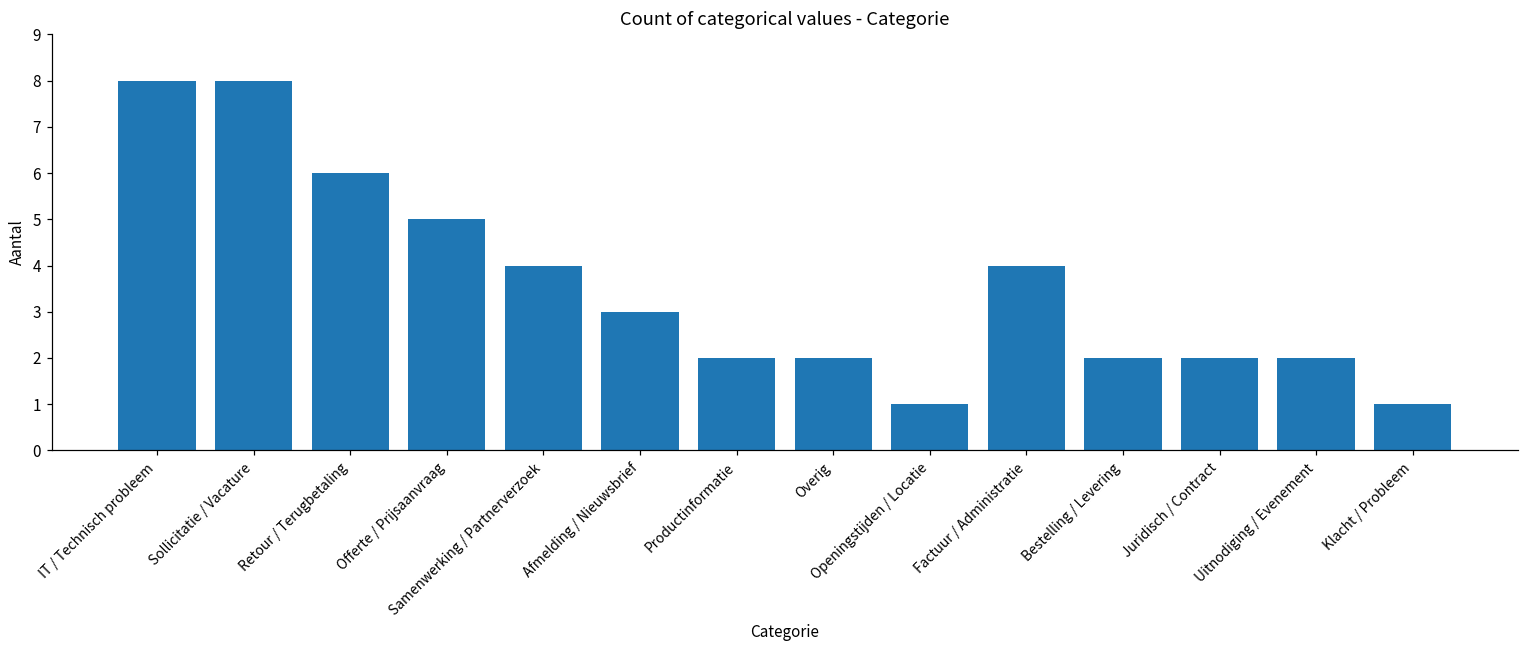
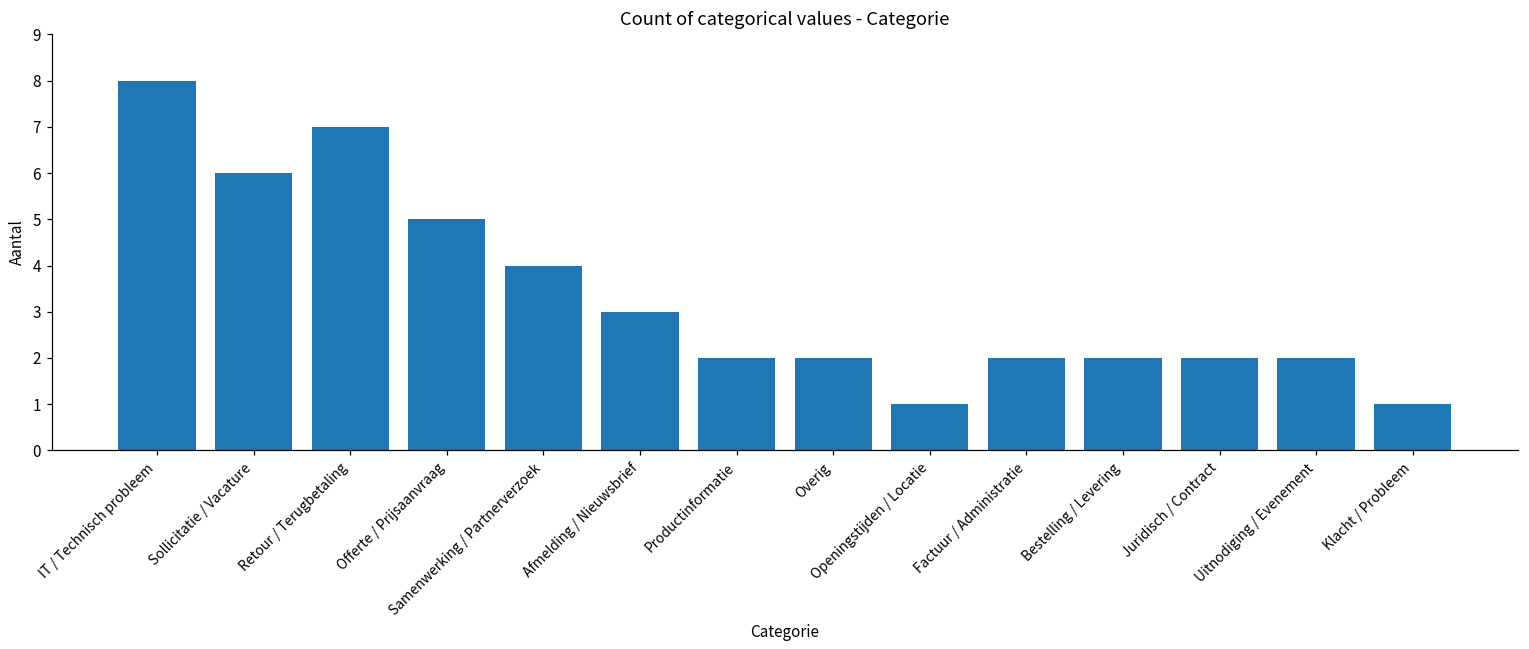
  {
    "IT / Technisch probleem": 8,
-   "Sollicitatie / Vacature": 8,
-   "Retour / Terugbetaling": 6,
+   "Sollicitatie / Vacature": 6,
+   "Retour / Terugbetaling": 7,
    "Offerte / Prijsaanvraag": 5,
    "Samenwerking / Partnerverzoek": 4,
    "Afmelding / Nieuwsbrief": 3,
    "Productinformatie": 2,
    "Overig": 2,
    "Openingstijden / Locatie": 1,
-   "Factuur / Administratie": 4,
+   "Factuur / Administratie": 2,
    "Bestelling / Levering": 2,
    "Juridisch / Contract": 2,
    "Uitnodiging / Evenement": 2,
    "Klacht / Probleem": 1
  }
